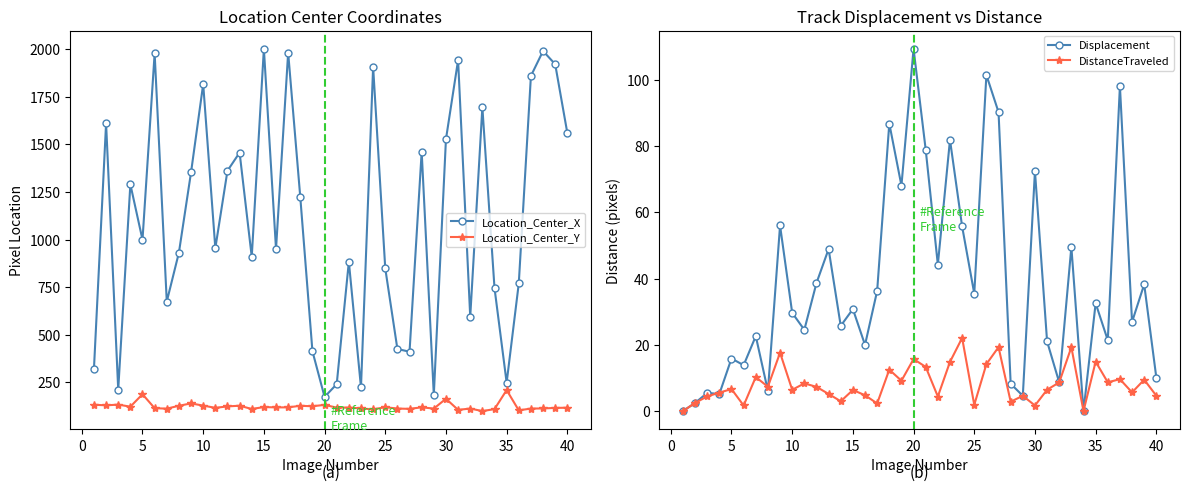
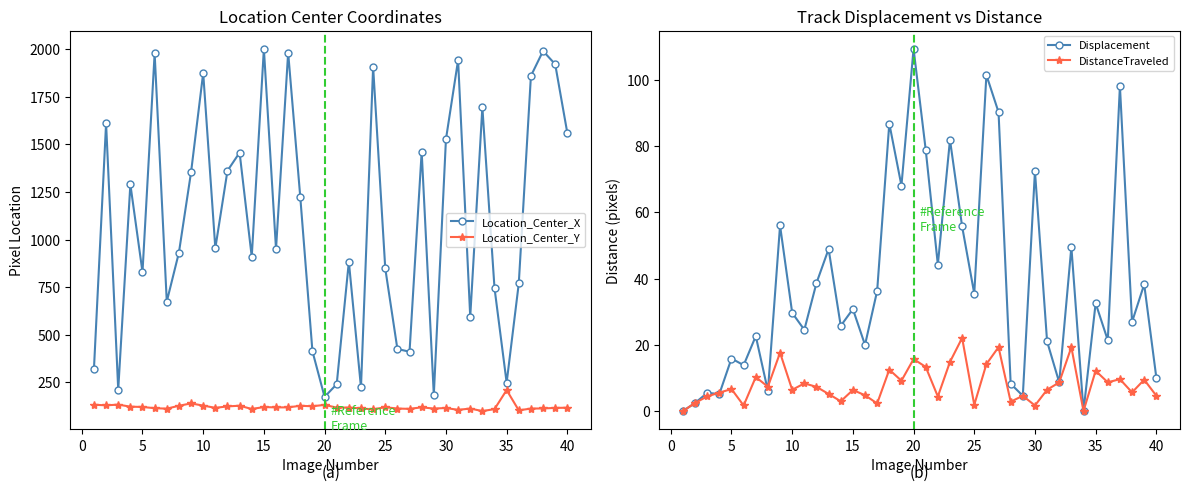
  {
    "Location Center Coordinates": {
      "Location_Center_X": {
-       "5": 1000,
-       "10": 1820,
+       "5": 830,
+       "10": 1880,
        "15": 2000,
        "20": 170,
        "25": 850,
        "30": 1530,
        "35": 250,
        "40": 1560
      },
      "Location_Center_Y": {
-       "5": 190,
+       "5": 120,
        "10": 130,
        "15": 120,
        "20": 130,
        "25": 120,
-       "30": 160,
+       "30": 110,
        "35": 210,
        "40": 120
      }
    },
    "Track Displacement vs Distance": {
      "Displacement": {
        "5": 16,
        "10": 30,
        "15": 31,
        "20": 109,
        "25": 35,
        "30": 72,
        "35": 33,
        "40": 10
      },
      "DistanceTraveled": {
        "5": 7,
        "10": 6,
        "15": 6,
        "20": 16,
        "25": 2,
        "30": 2,
-       "35": 15,
+       "35": 12,
        "40": 5
      }
    }
  }
